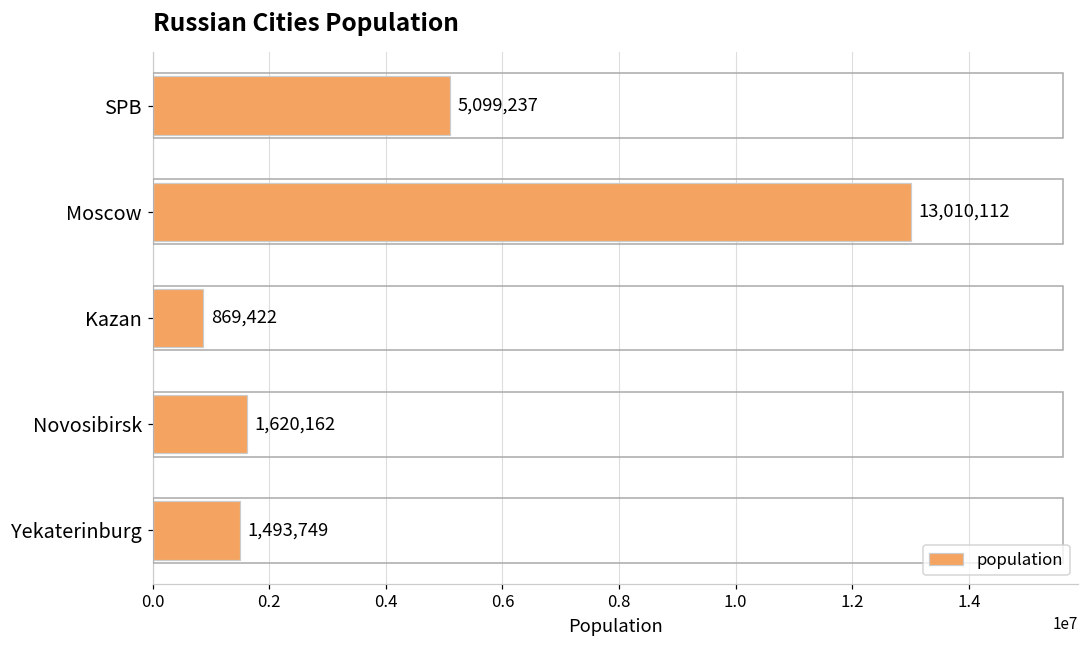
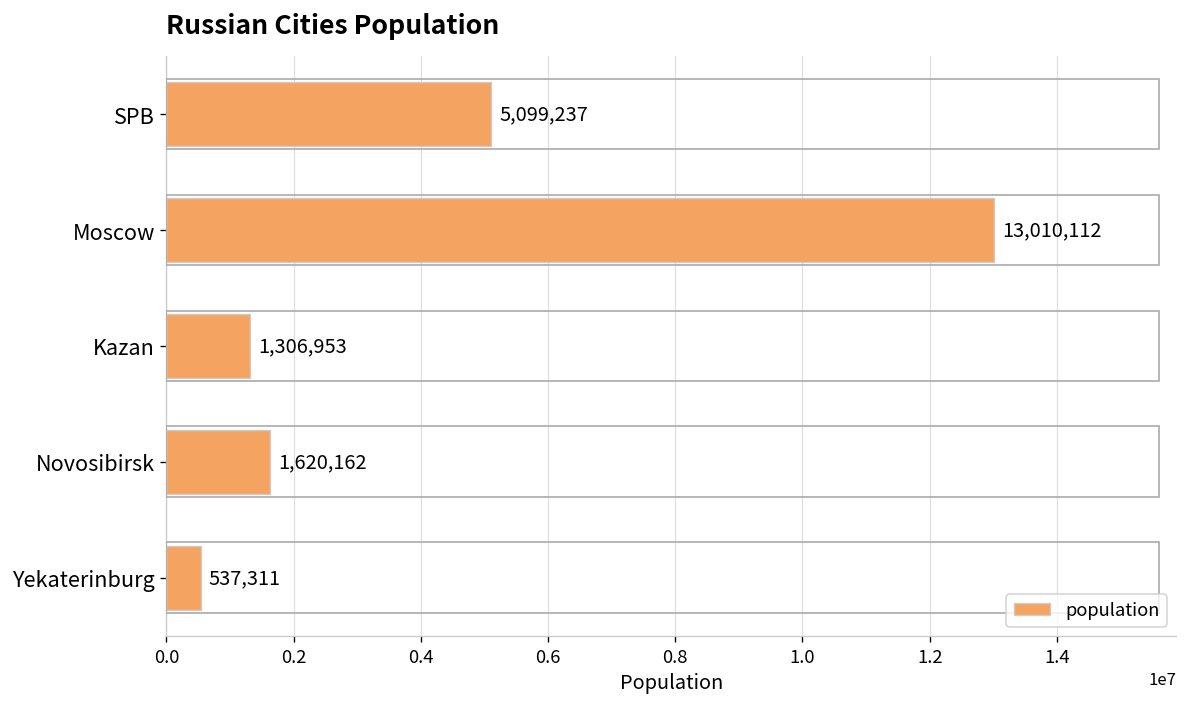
  {
    "SPB": "5,099,237",
    "Moscow": "13,010,112",
-   "Kazan": "869,422",
+   "Kazan": "1,306,953",
    "Novosibirsk": "1,620,162",
-   "Yekaterinburg": "1,493,749"
+   "Yekaterinburg": "537,311"
  }
